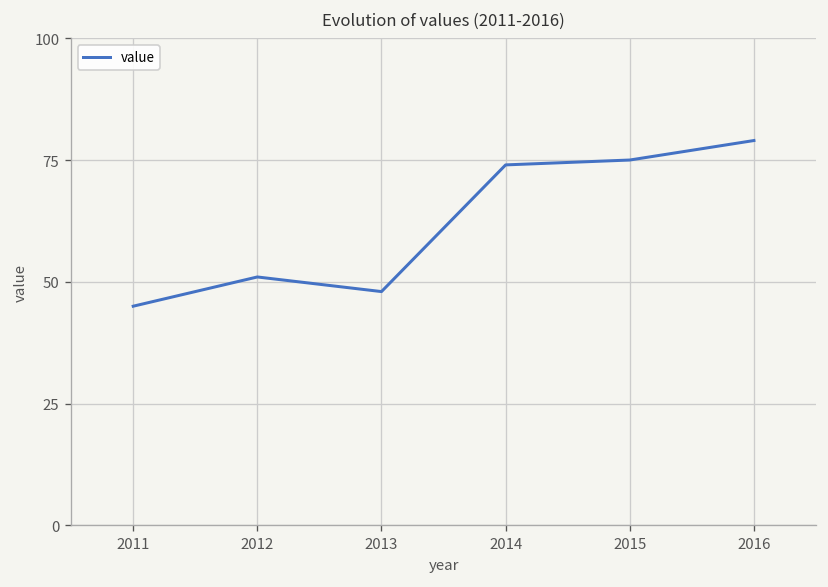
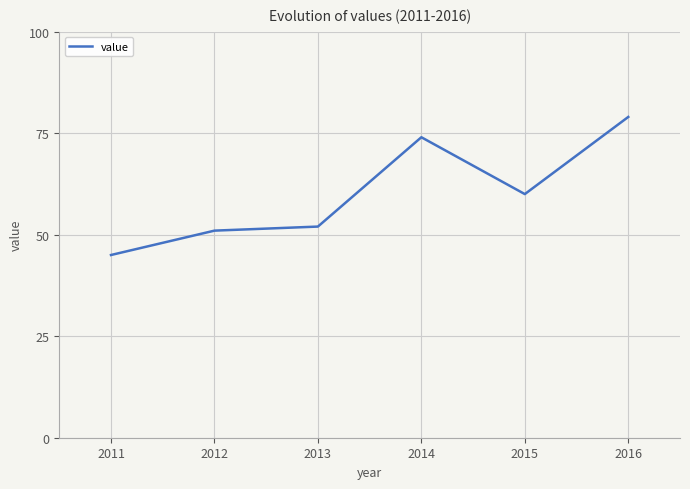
  {
    "2011": 45,
    "2012": 51,
-   "2013": 48,
+   "2013": 52,
    "2014": 74,
-   "2015": 75,
+   "2015": 60,
    "2016": 79
  }
